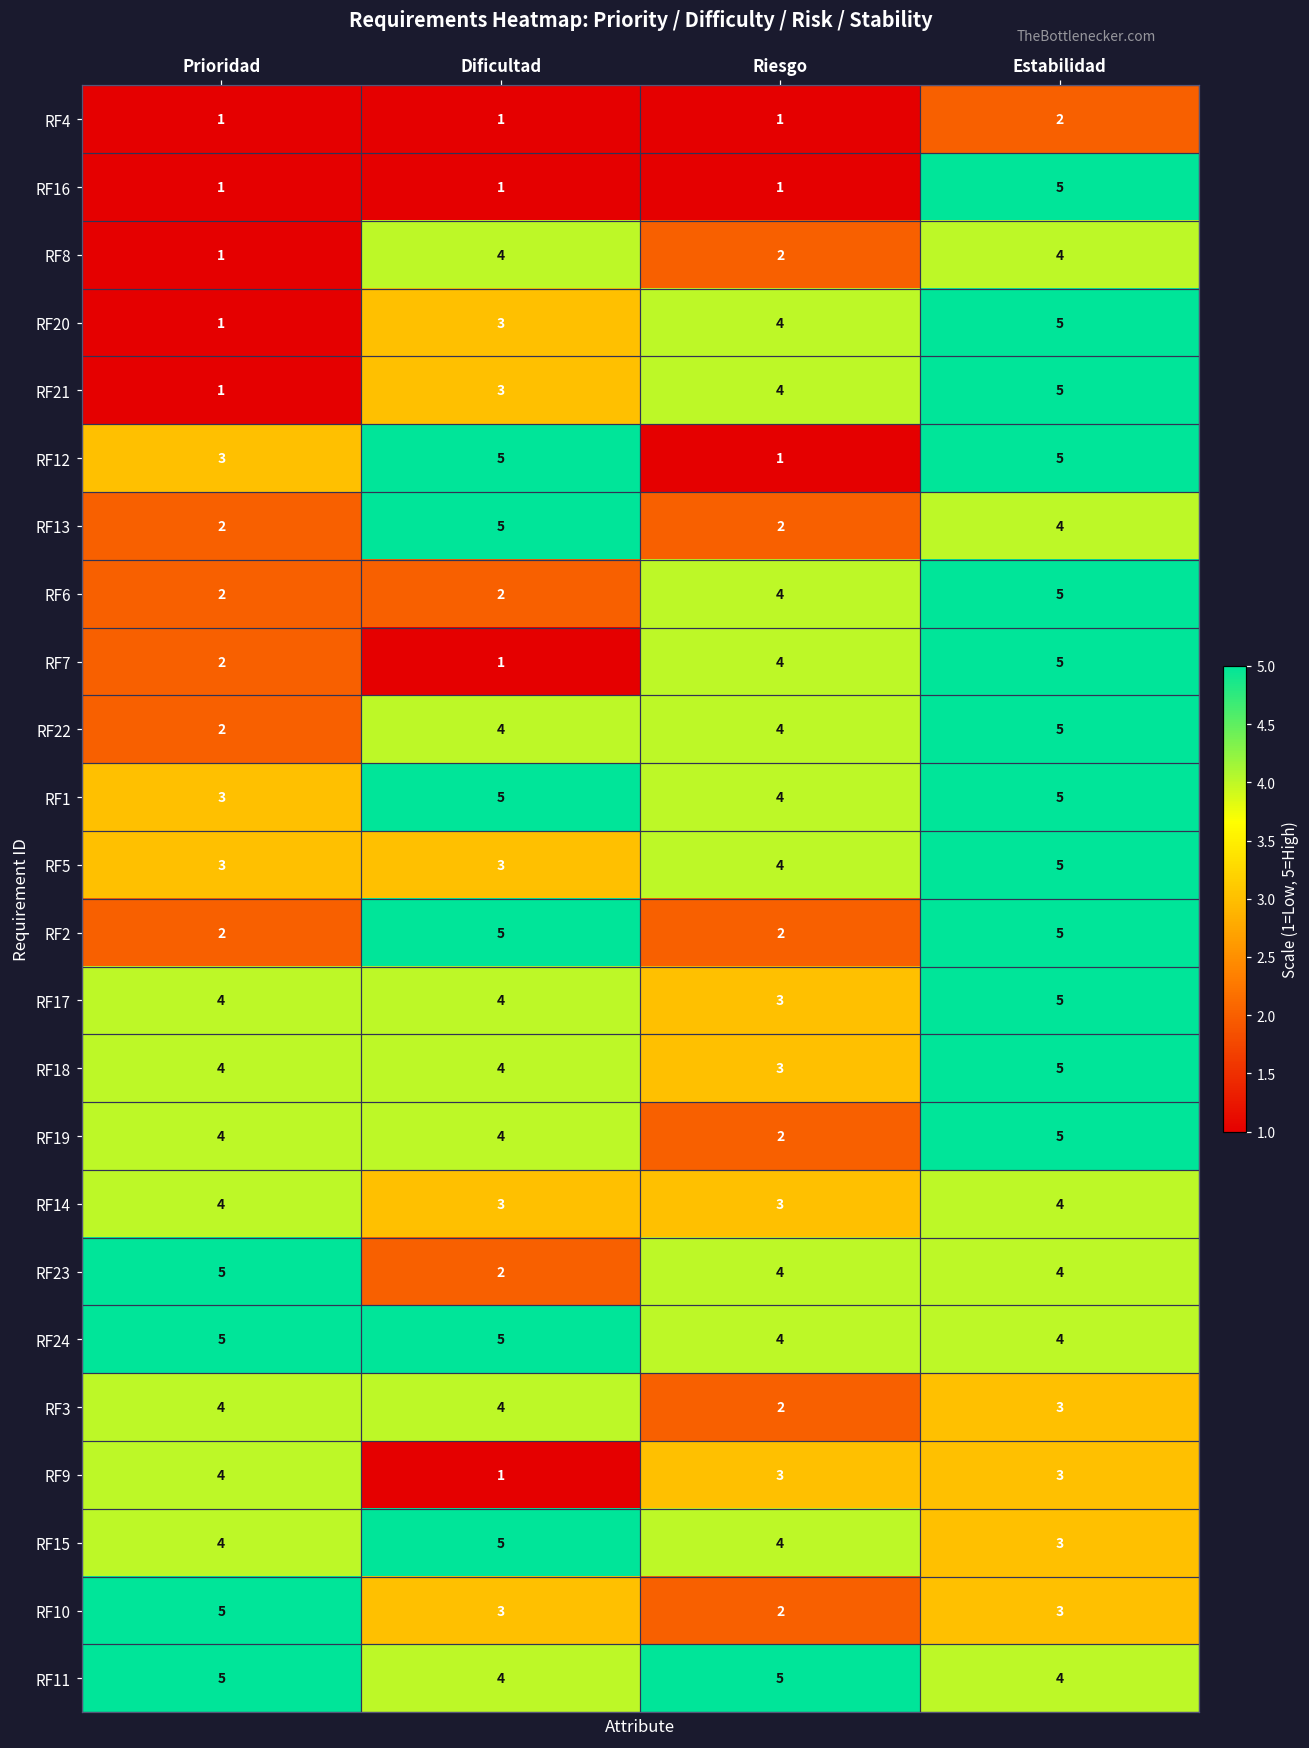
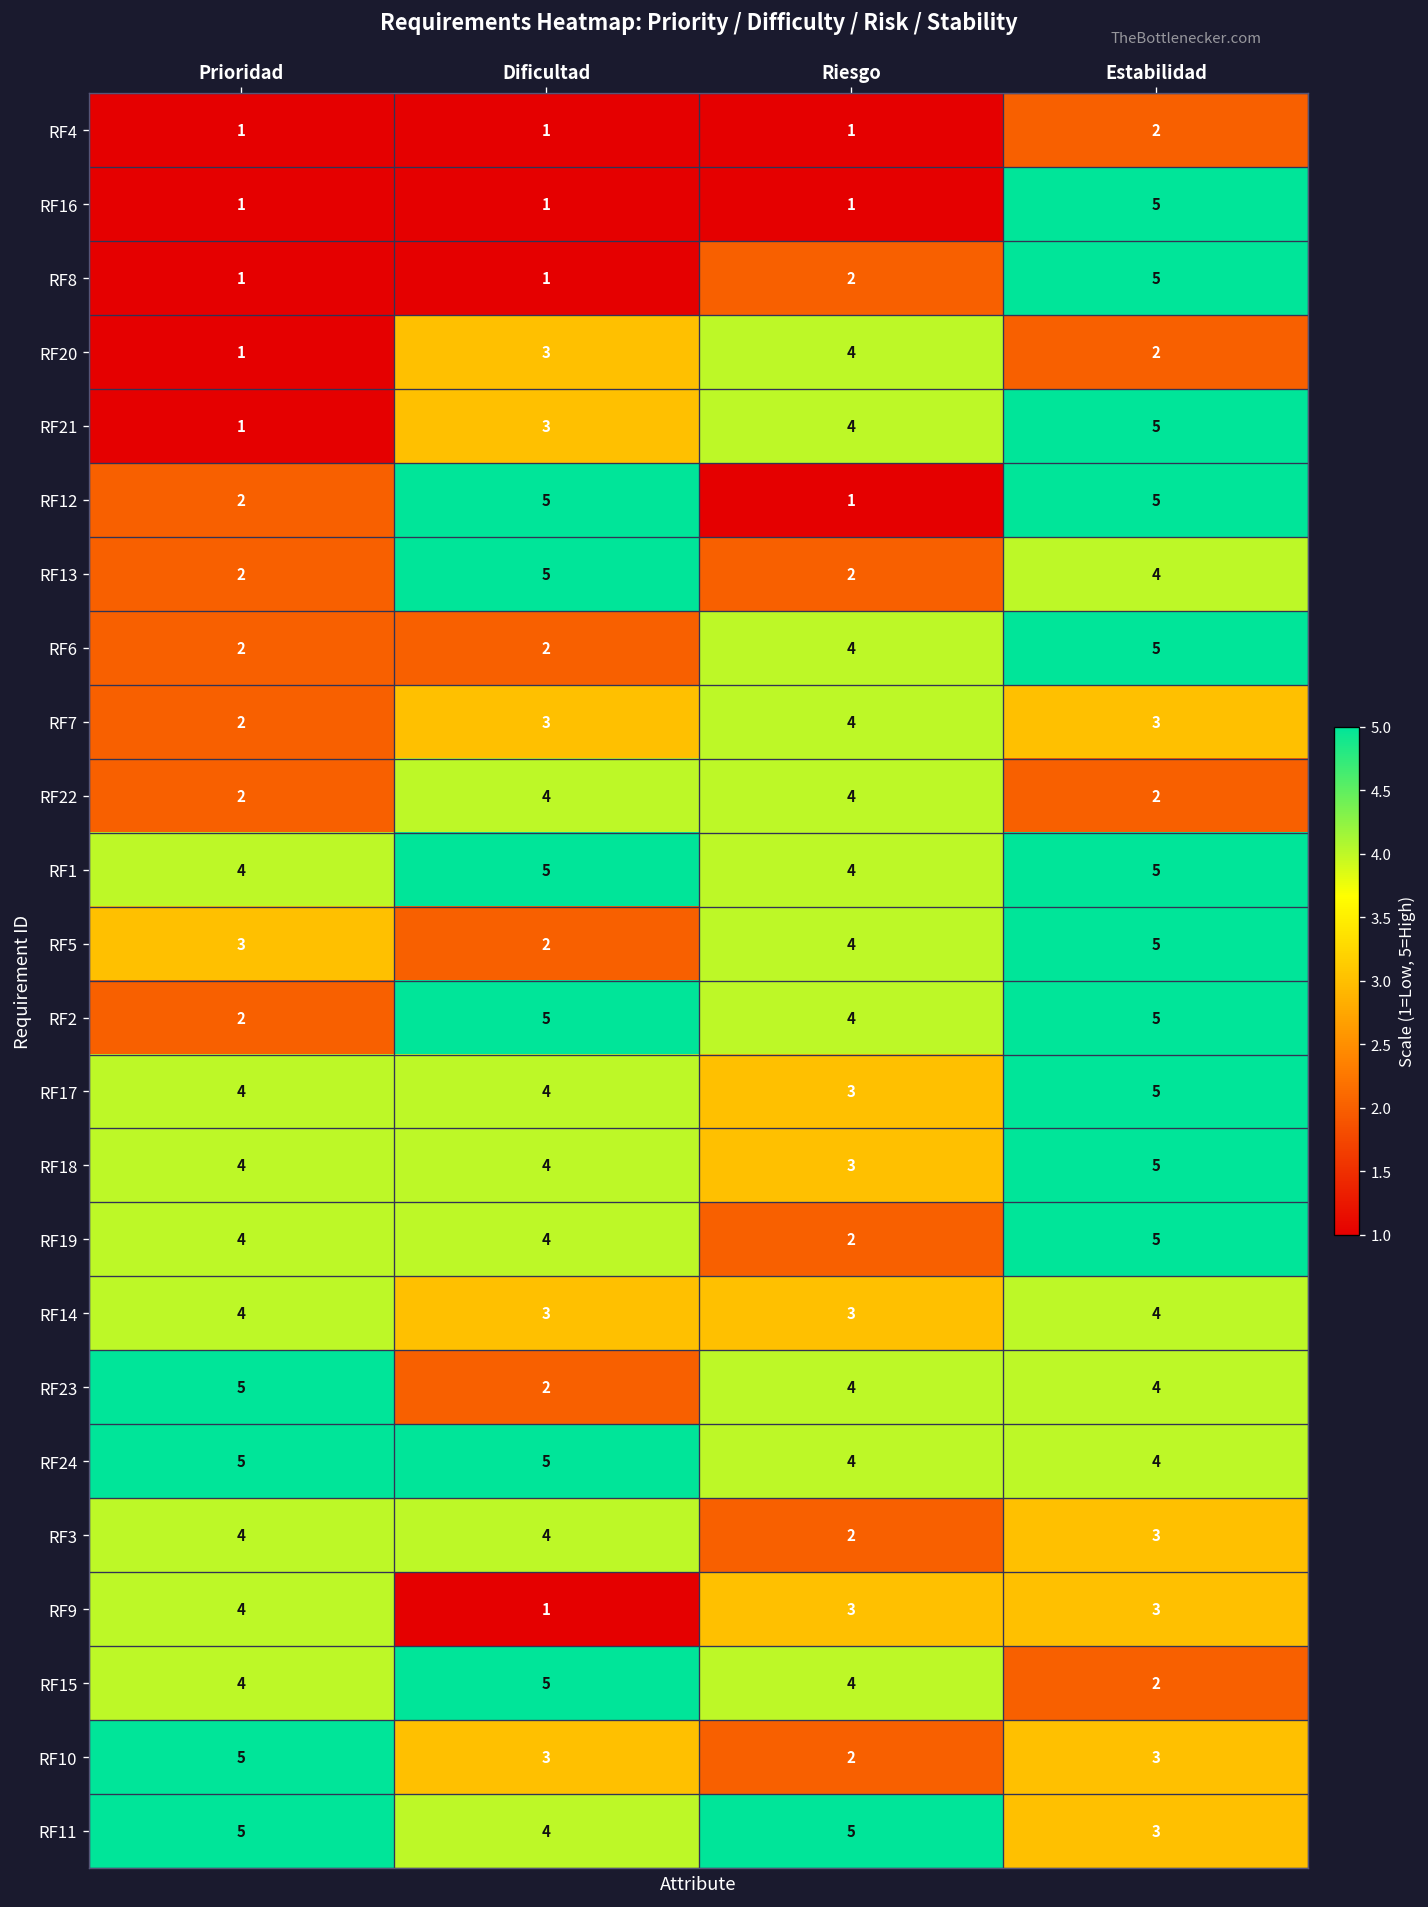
  {
    "RF4": {
      "Prioridad": 1,
      "Dificultad": 1,
      "Riesgo": 1,
      "Estabilidad": 2
    },
    "RF16": {
      "Prioridad": 1,
      "Dificultad": 1,
      "Riesgo": 1,
      "Estabilidad": 5
    },
    "RF8": {
      "Prioridad": 1,
-     "Dificultad": 4,
+     "Dificultad": 1,
      "Riesgo": 2,
-     "Estabilidad": 4
+     "Estabilidad": 5
    },
    "RF20": {
      "Prioridad": 1,
      "Dificultad": 3,
      "Riesgo": 4,
-     "Estabilidad": 5
+     "Estabilidad": 2
    },
    "RF21": {
      "Prioridad": 1,
      "Dificultad": 3,
      "Riesgo": 4,
      "Estabilidad": 5
    },
    "RF12": {
-     "Prioridad": 3,
+     "Prioridad": 2,
      "Dificultad": 5,
      "Riesgo": 1,
      "Estabilidad": 5
    },
    "RF13": {
      "Prioridad": 2,
      "Dificultad": 5,
      "Riesgo": 2,
      "Estabilidad": 4
    },
    "RF6": {
      "Prioridad": 2,
      "Dificultad": 2,
      "Riesgo": 4,
      "Estabilidad": 5
    },
    "RF7": {
      "Prioridad": 2,
-     "Dificultad": 1,
+     "Dificultad": 3,
      "Riesgo": 4,
-     "Estabilidad": 5
+     "Estabilidad": 3
    },
    "RF22": {
      "Prioridad": 2,
      "Dificultad": 4,
      "Riesgo": 4,
-     "Estabilidad": 5
+     "Estabilidad": 2
    },
    "RF1": {
-     "Prioridad": 3,
+     "Prioridad": 4,
      "Dificultad": 5,
      "Riesgo": 4,
      "Estabilidad": 5
    },
    "RF5": {
      "Prioridad": 3,
-     "Dificultad": 3,
+     "Dificultad": 2,
      "Riesgo": 4,
      "Estabilidad": 5
    },
    "RF2": {
      "Prioridad": 2,
      "Dificultad": 5,
-     "Riesgo": 2,
+     "Riesgo": 4,
      "Estabilidad": 5
    },
    "RF17": {
      "Prioridad": 4,
      "Dificultad": 4,
      "Riesgo": 3,
      "Estabilidad": 5
    },
    "RF18": {
      "Prioridad": 4,
      "Dificultad": 4,
      "Riesgo": 3,
      "Estabilidad": 5
    },
    "RF19": {
      "Prioridad": 4,
      "Dificultad": 4,
      "Riesgo": 2,
      "Estabilidad": 5
    },
    "RF14": {
      "Prioridad": 4,
      "Dificultad": 3,
      "Riesgo": 3,
      "Estabilidad": 4
    },
    "RF23": {
      "Prioridad": 5,
      "Dificultad": 2,
      "Riesgo": 4,
      "Estabilidad": 4
    },
    "RF24": {
      "Prioridad": 5,
      "Dificultad": 5,
      "Riesgo": 4,
      "Estabilidad": 4
    },
    "RF3": {
      "Prioridad": 4,
      "Dificultad": 4,
      "Riesgo": 2,
      "Estabilidad": 3
    },
    "RF9": {
      "Prioridad": 4,
      "Dificultad": 1,
      "Riesgo": 3,
      "Estabilidad": 3
    },
    "RF15": {
      "Prioridad": 4,
      "Dificultad": 5,
      "Riesgo": 4,
-     "Estabilidad": 3
+     "Estabilidad": 2
    },
    "RF10": {
      "Prioridad": 5,
      "Dificultad": 3,
      "Riesgo": 2,
      "Estabilidad": 3
    },
    "RF11": {
      "Prioridad": 5,
      "Dificultad": 4,
      "Riesgo": 5,
-     "Estabilidad": 4
+     "Estabilidad": 3
    }
  }
